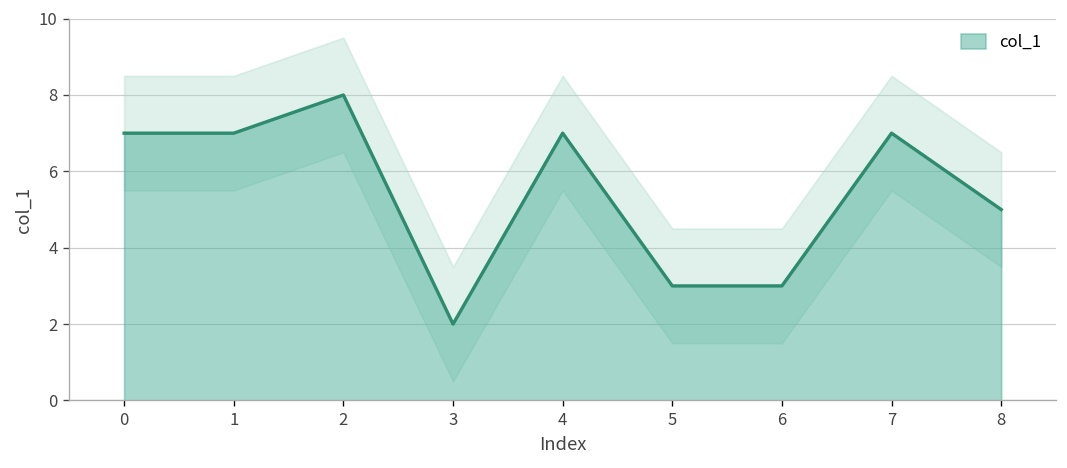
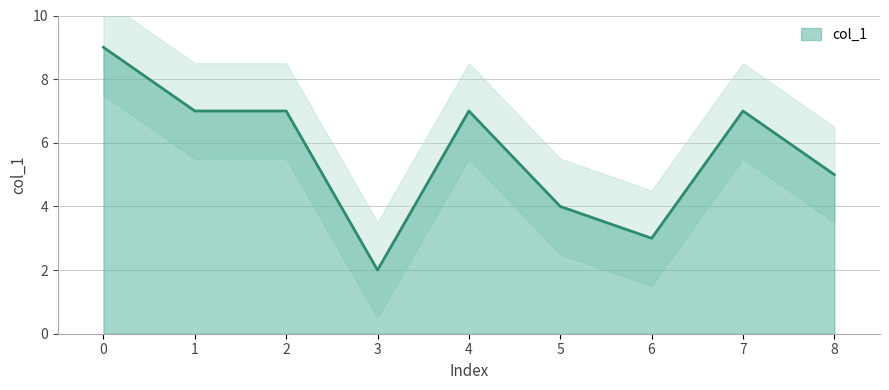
  {
    "col_1": {
-     "0": 7,
+     "0": 9,
      "1": 7,
-     "2": 8,
+     "2": 7,
      "3": 2,
      "4": 7,
-     "5": 3,
+     "5": 4,
      "6": 3,
      "7": 7,
      "8": 5
    }
  }
